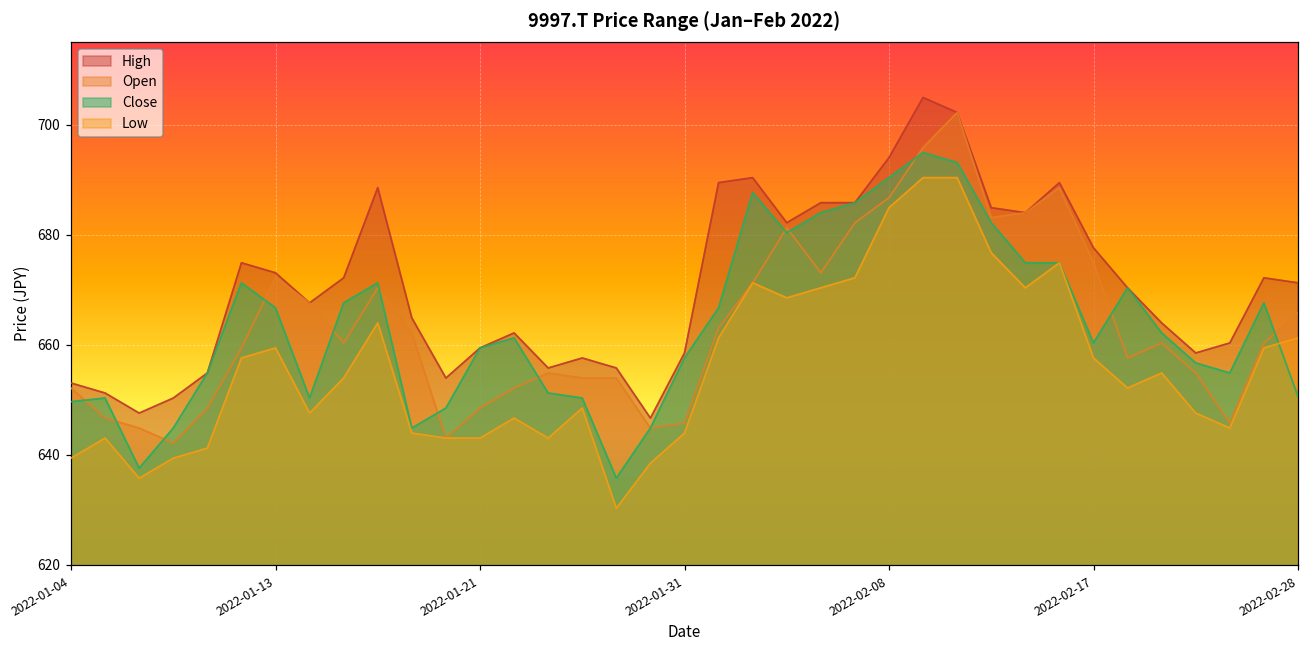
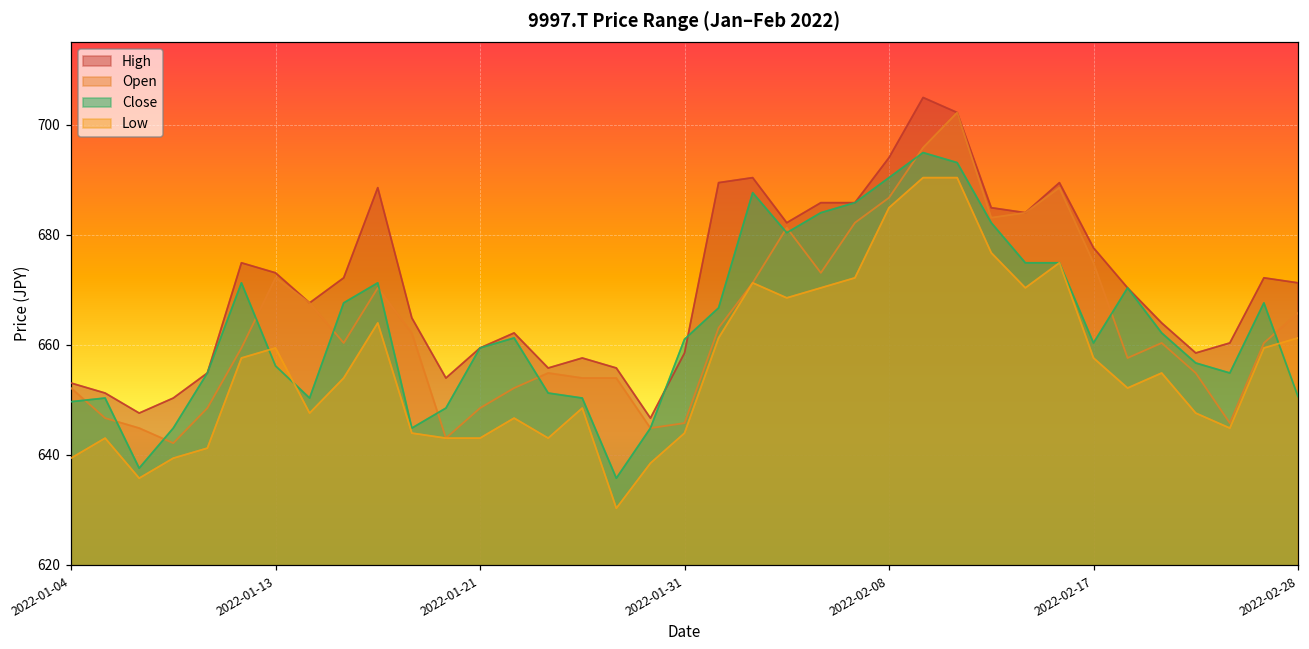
  {
    "Close": {
      "2022-01-04": 650,
-     "2022-01-13": 667,
-     "2022-01-31": 658,
+     "2022-01-13": 656,
+     "2022-01-31": 661,
      "2022-02-08": 690,
      "2022-02-17": 660,
      "2022-02-28": 651
    }
  }
